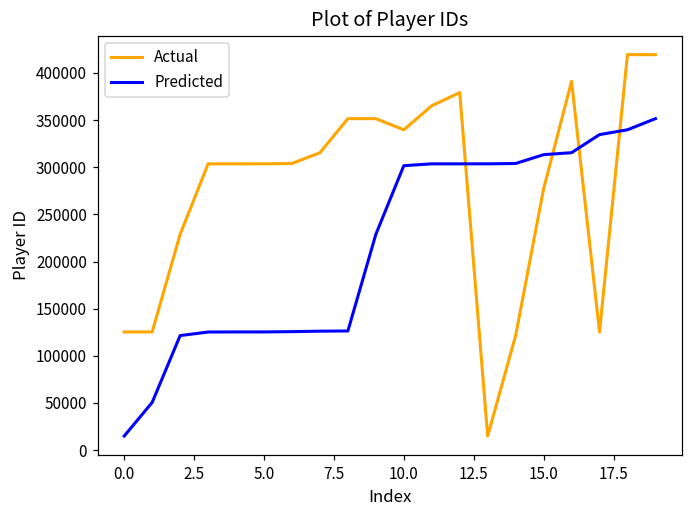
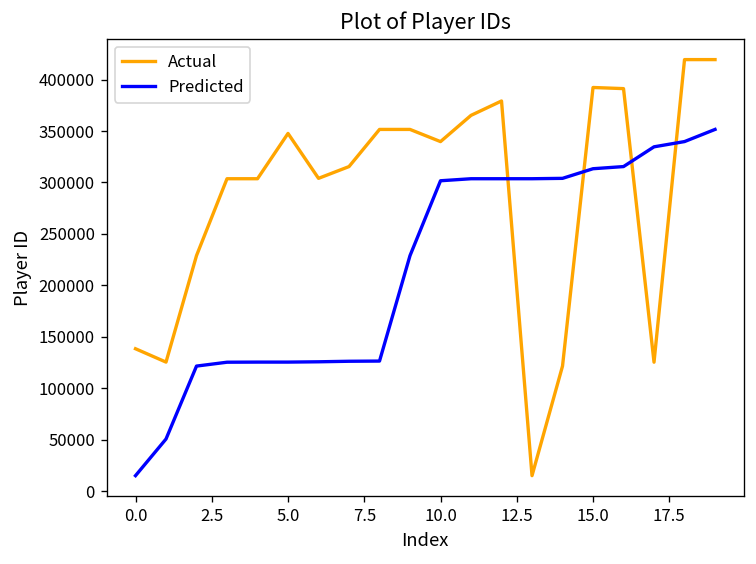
  {
    "Actual": {
-     "0.0": 130000,
-     "5.0": 300000,
+     "0.0": 140000,
+     "5.0": 350000,
      "10.0": 340000,
-     "15.0": 280000
+     "15.0": 390000
    },
    "Predicted": {
      "0.0": 10000,
      "5.0": 130000,
      "10.0": 300000,
      "15.0": 310000
    }
  }
